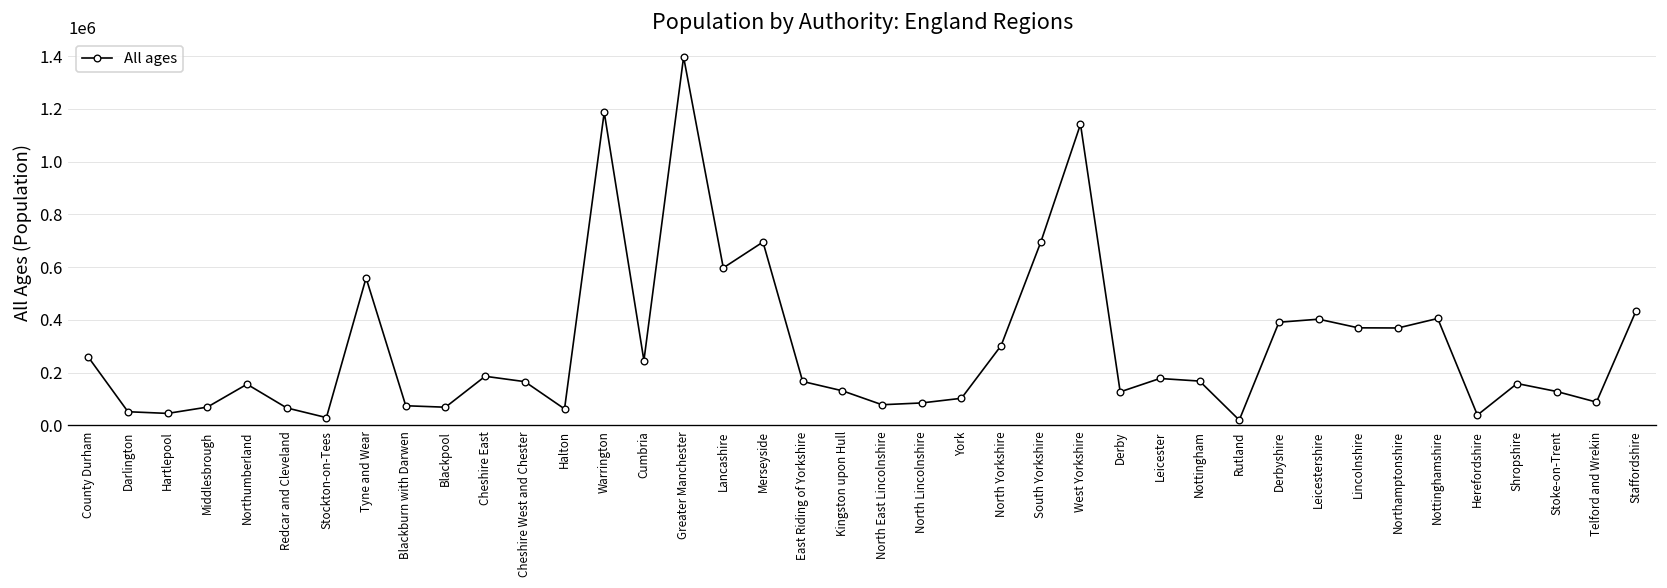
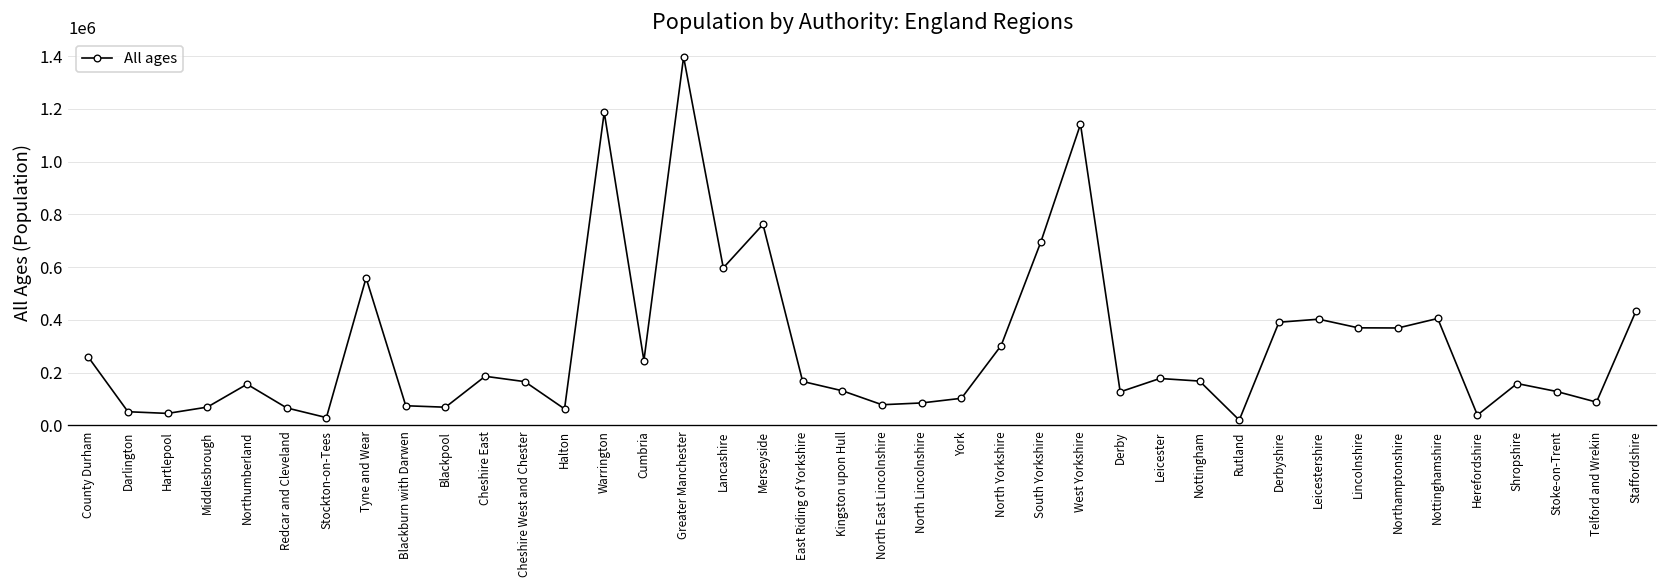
  {
    "County Durham": 260000,
    "Darlington": 50000,
    "Hartlepool": 50000,
    "Middlesbrough": 70000,
    "Northumberland": 160000,
    "Redcar and Cleveland": 70000,
    "Stockton-on-Tees": 30000,
    "Tyne and Wear": 560000,
    "Blackburn with Darwen": 70000,
    "Blackpool": 70000,
    "Cheshire East": 190000,
    "Cheshire West and Chester": 170000,
    "Halton": 60000,
    "Warrington": 1190000,
    "Cumbria": 250000,
    "Greater Manchester": 1400000,
    "Lancashire": 600000,
-   "Merseyside": 700000,
+   "Merseyside": 760000,
    "East Riding of Yorkshire": 170000,
    "Kingston upon Hull": 130000,
    "North East Lincolnshire": 80000,
    "North Lincolnshire": 90000,
    "York": 100000,
    "North Yorkshire": 300000,
    "South Yorkshire": 700000,
    "West Yorkshire": 1140000,
    "Derby": 130000,
    "Leicester": 180000,
    "Nottingham": 170000,
    "Rutland": 20000,
    "Derbyshire": 390000,
    "Leicestershire": 400000,
    "Lincolnshire": 370000,
    "Northamptonshire": 370000,
    "Nottinghamshire": 410000,
    "Herefordshire": 40000,
    "Shropshire": 160000,
    "Stoke-on-Trent": 130000,
    "Telford and Wrekin": 90000,
    "Staffordshire": 440000
  }
